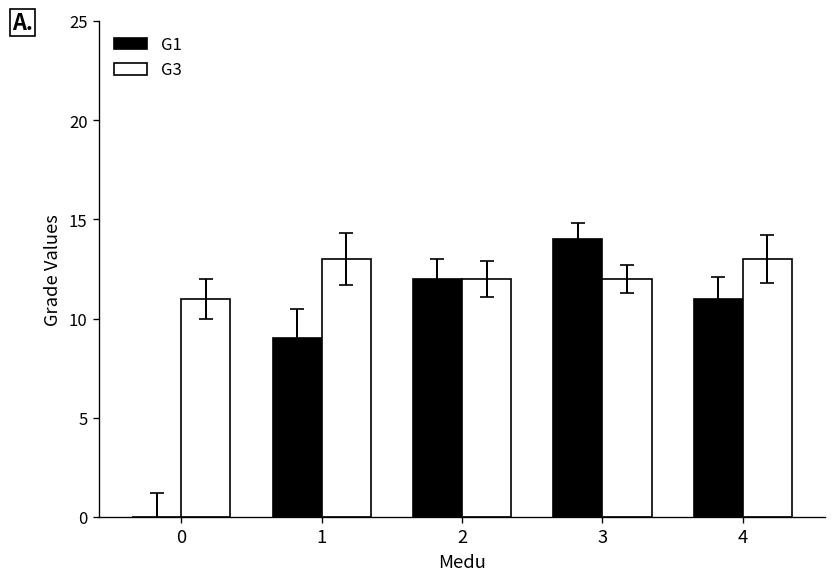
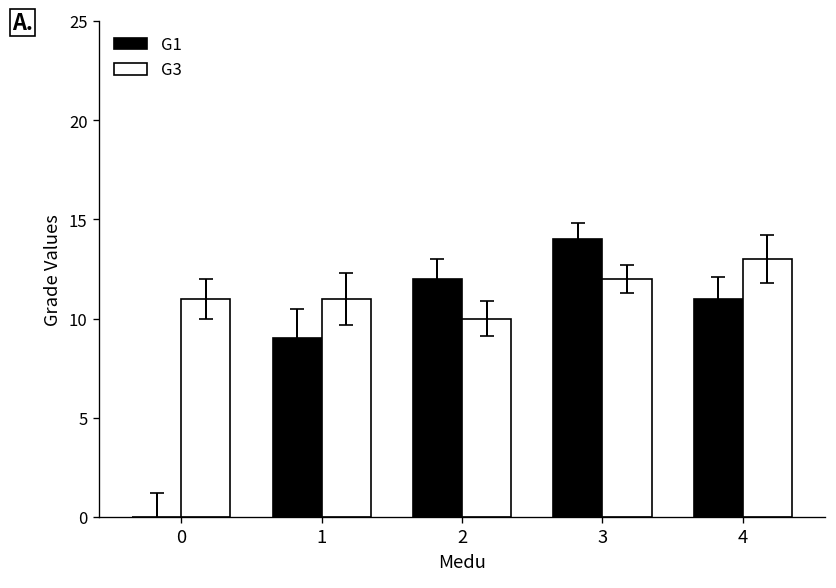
  {
    "G3": {
      "0": 11,
-     "1": 13,
-     "2": 12,
+     "1": 11,
+     "2": 10,
      "3": 12,
      "4": 13
    }
  }
